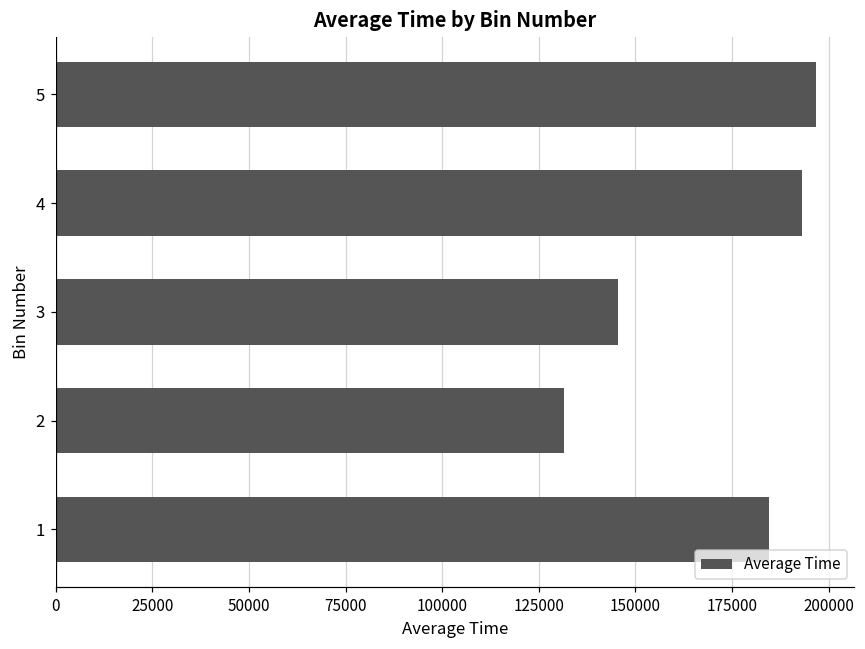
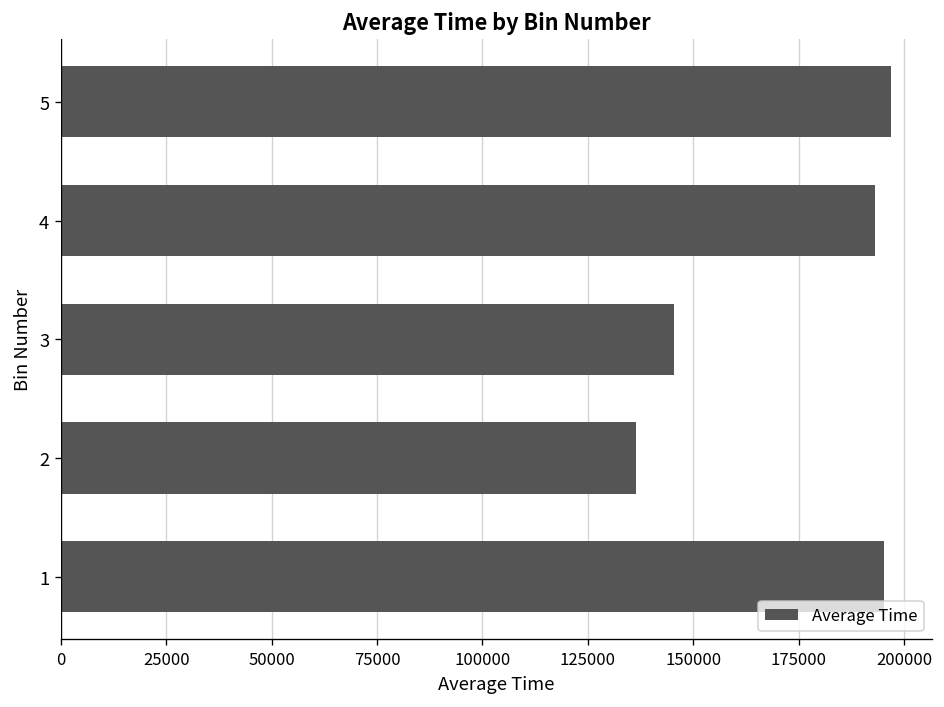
  {
    "5": 197000,
    "4": 193000,
    "3": 145000,
-   "2": 132000,
-   "1": 184000
+   "2": 136000,
+   "1": 195000
  }
